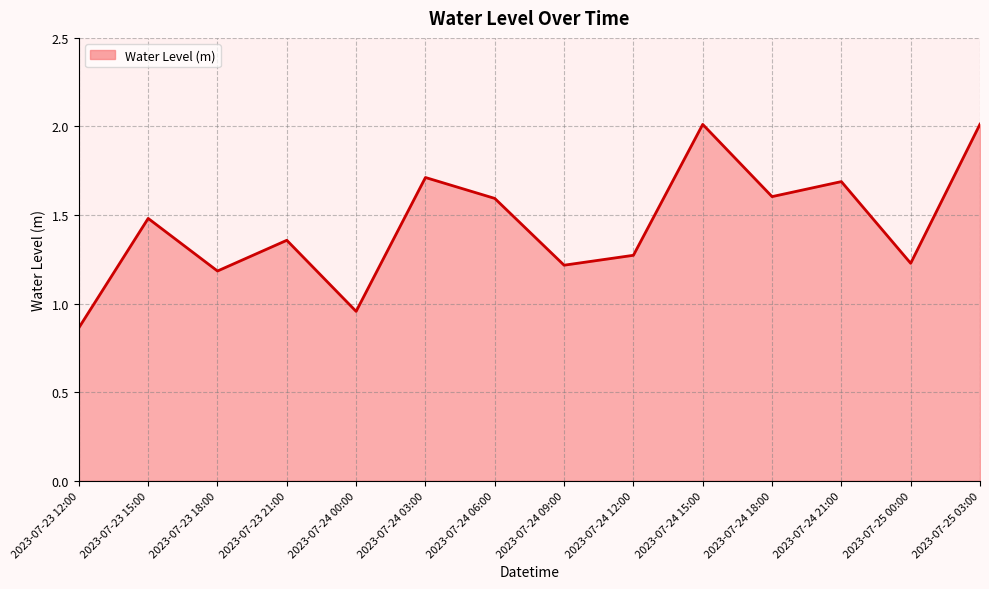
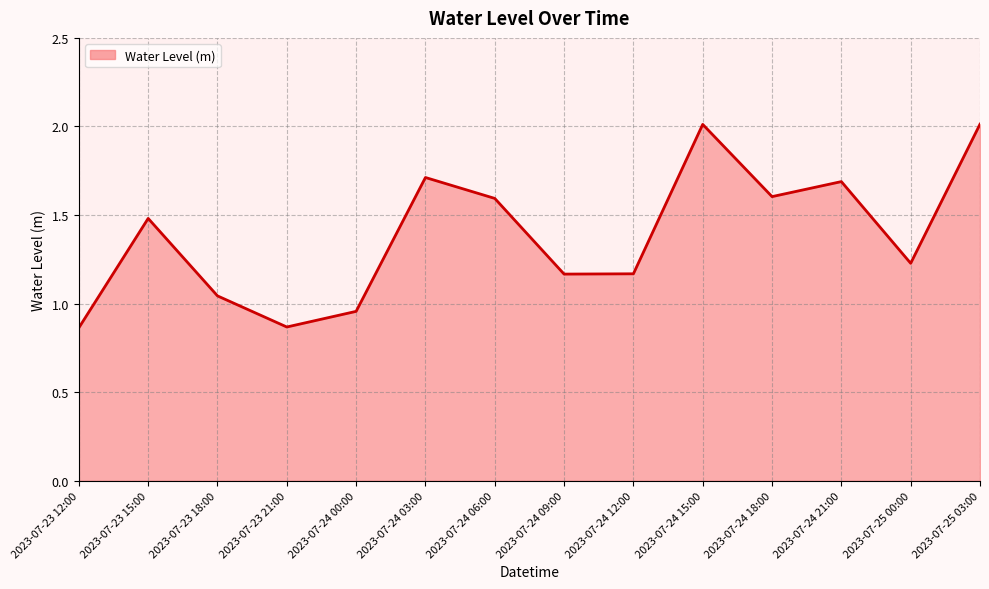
  {
    "2023-07-23 12:00": 0.86,
    "2023-07-23 15:00": 1.48,
-   "2023-07-23 18:00": 1.18,
-   "2023-07-23 21:00": 1.36,
+   "2023-07-23 18:00": 1.04,
+   "2023-07-23 21:00": 0.87,
    "2023-07-24 00:00": 0.96,
    "2023-07-24 03:00": 1.71,
    "2023-07-24 06:00": 1.59,
-   "2023-07-24 09:00": 1.22,
-   "2023-07-24 12:00": 1.27,
+   "2023-07-24 09:00": 1.17,
+   "2023-07-24 12:00": 1.17,
    "2023-07-24 15:00": 2.01,
    "2023-07-24 18:00": 1.60,
    "2023-07-24 21:00": 1.69,
    "2023-07-25 00:00": 1.23,
    "2023-07-25 03:00": 2.01
  }
